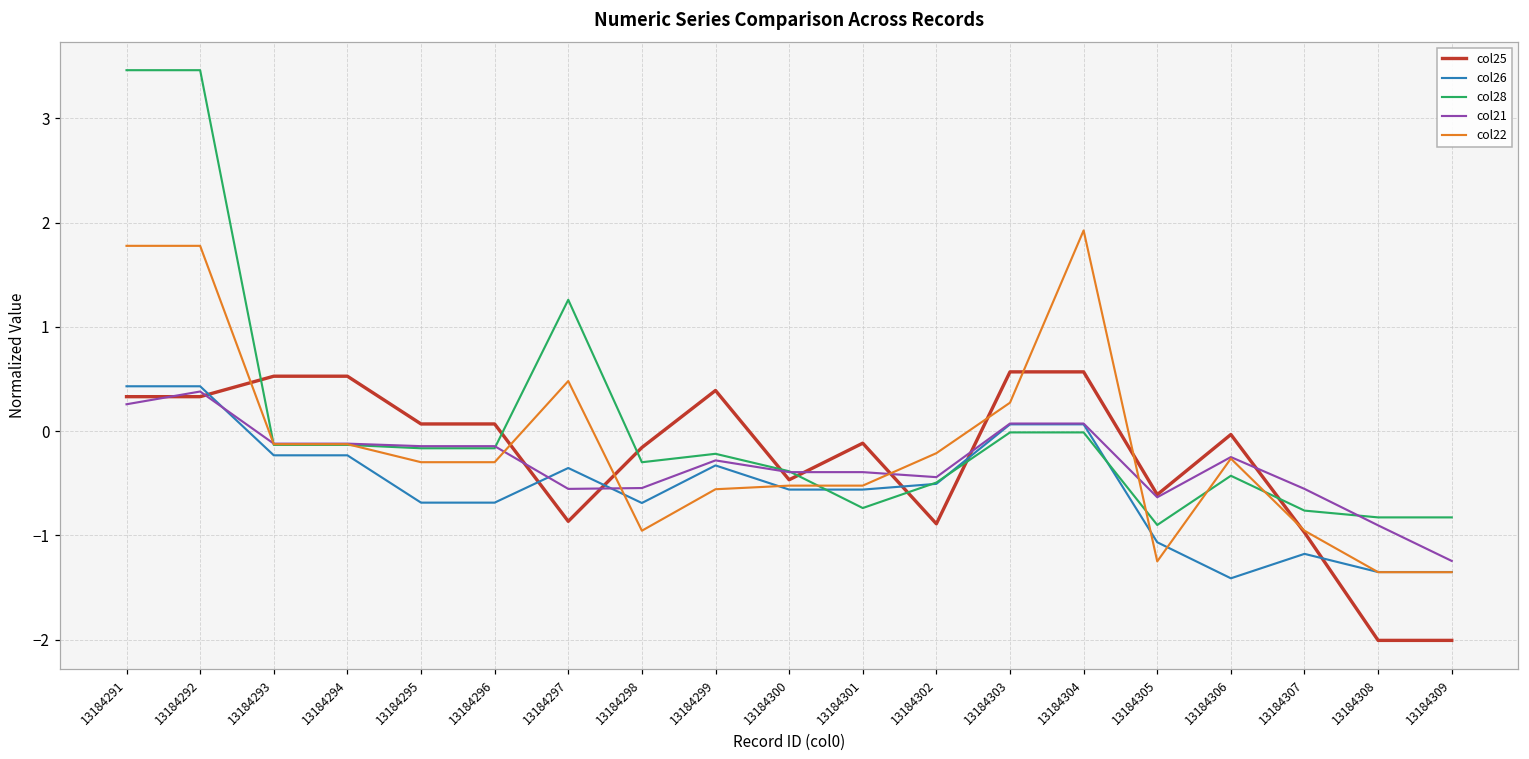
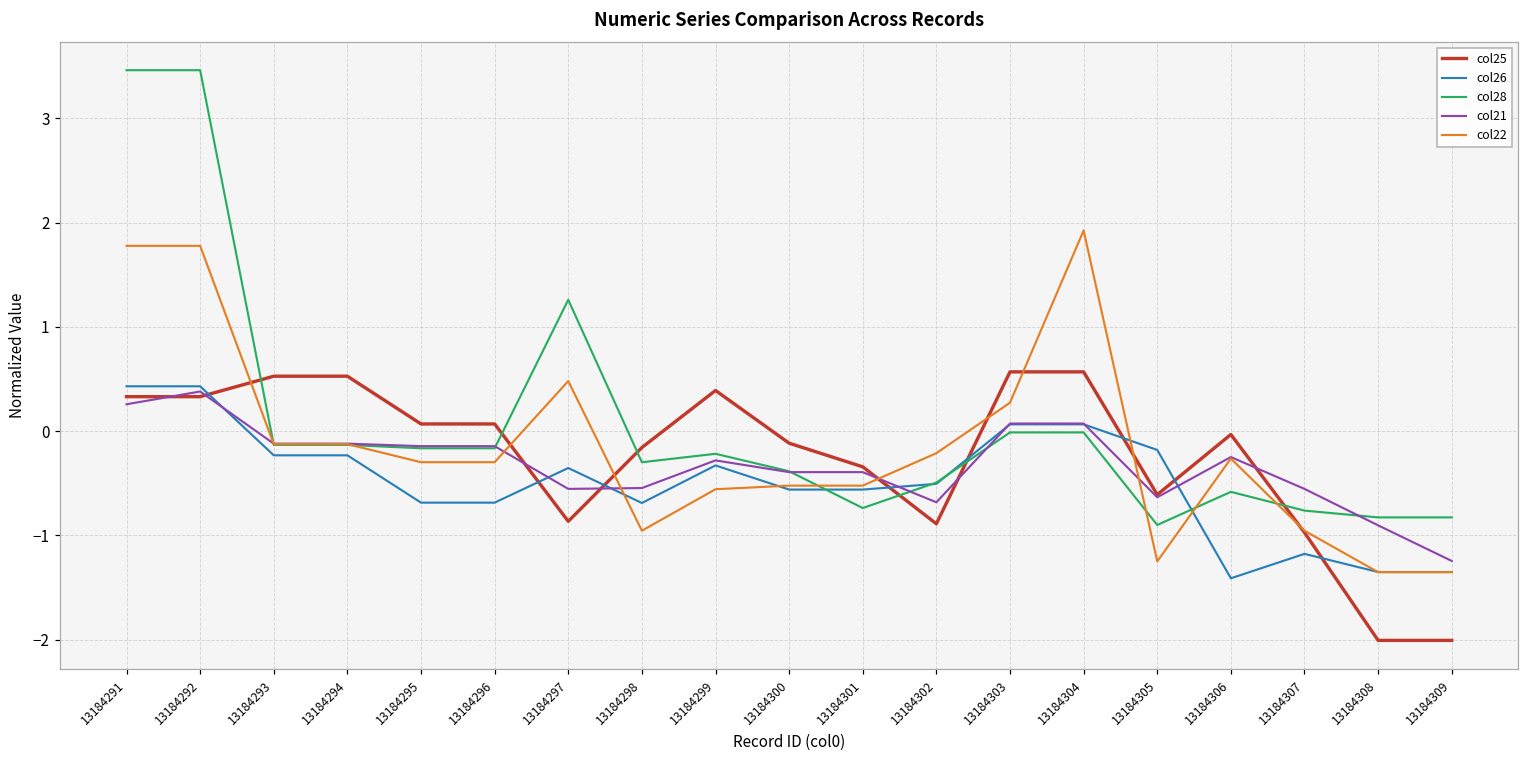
  {
    "col25": {
      "13184291": 0.3,
      "13184292": 0.3,
      "13184293": 0.5,
      "13184294": 0.5,
      "13184295": 0.1,
      "13184296": 0.1,
      "13184297": -0.9,
      "13184298": -0.2,
      "13184299": 0.4,
-     "13184300": -0.5,
-     "13184301": -0.1,
+     "13184300": -0.1,
+     "13184301": -0.3,
      "13184302": -0.9,
      "13184303": 0.6,
      "13184304": 0.6,
      "13184306": 0.0,
      "13184308": -2.0,
      "13184309": -2.0
    },
    "col26": {
      "13184291": 0.4,
      "13184292": 0.4,
      "13184293": -0.2,
      "13184294": -0.2,
      "13184295": -0.7,
      "13184296": -0.7,
      "13184297": -0.4,
      "13184298": -0.7,
      "13184299": -0.3,
      "13184300": -0.6,
      "13184301": -0.6,
-     "13184305": -1.1,
+     "13184305": -0.2,
      "13184306": -1.4,
      "13184307": -1.2
    },
    "col28": {
      "13184291": 3.5,
      "13184292": 3.5,
      "13184297": 1.3,
      "13184298": -0.3,
      "13184299": -0.2,
      "13184301": -0.7,
      "13184303": 0.0,
      "13184304": 0.0,
      "13184305": -0.9,
-     "13184306": -0.4,
+     "13184306": -0.6,
      "13184307": -0.8,
      "13184308": -0.8,
      "13184309": -0.8
    },
    "col21": {
      "13184291": 0.3,
      "13184292": 0.4,
      "13184297": -0.6,
      "13184298": -0.5,
      "13184299": -0.3,
      "13184301": -0.4,
-     "13184302": -0.4,
+     "13184302": -0.7,
      "13184307": -0.6,
      "13184308": -0.9,
      "13184309": -1.2
    },
    "col22": {
      "13184291": 1.8,
      "13184292": 1.8,
      "13184295": -0.3,
      "13184296": -0.3,
      "13184297": 0.5,
      "13184298": -1.0,
      "13184299": -0.6,
      "13184300": -0.5,
      "13184301": -0.5,
      "13184302": -0.2,
      "13184303": 0.3,
      "13184304": 1.9,
      "13184305": -1.2
    }
  }
